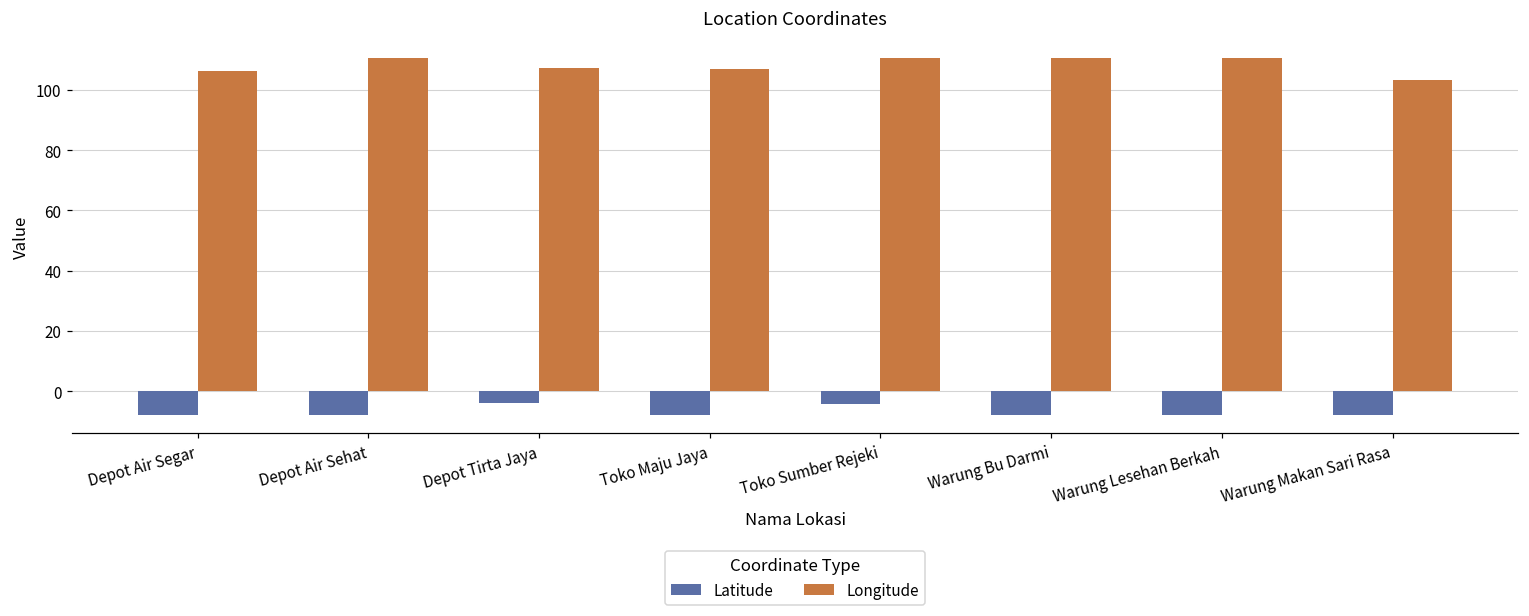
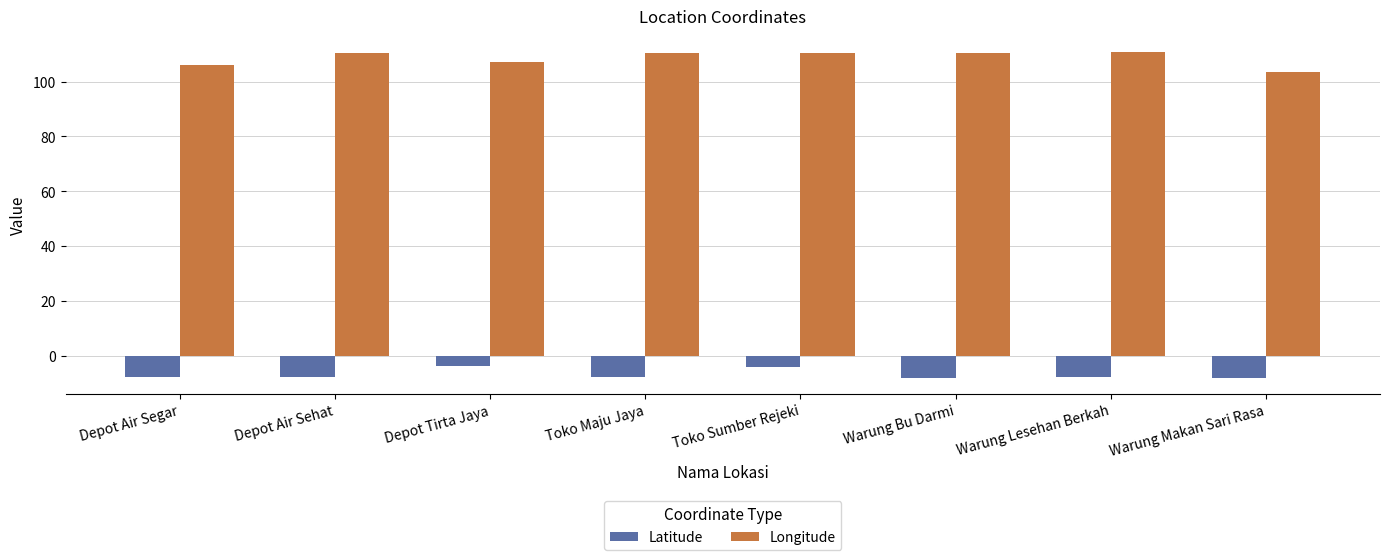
  {
    "Latitude": {
      "Depot Air Segar": -8,
      "Depot Air Sehat": -8,
      "Depot Tirta Jaya": -4,
      "Toko Maju Jaya": -8,
      "Toko Sumber Rejeki": -4,
      "Warung Bu Darmi": -8,
      "Warung Lesehan Berkah": -8,
      "Warung Makan Sari Rasa": -8
    },
    "Longitude": {
      "Depot Air Segar": 106,
      "Depot Air Sehat": 111,
      "Depot Tirta Jaya": 107,
-     "Toko Maju Jaya": 107,
+     "Toko Maju Jaya": 110,
      "Toko Sumber Rejeki": 111,
      "Warung Bu Darmi": 111,
      "Warung Lesehan Berkah": 111,
      "Warung Makan Sari Rasa": 103
    }
  }
